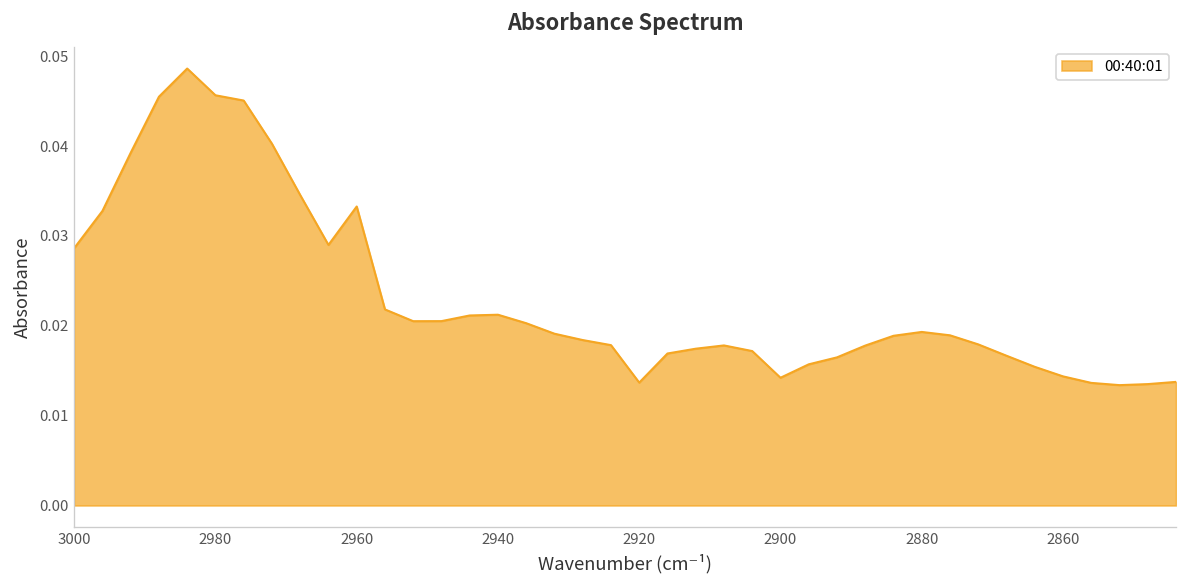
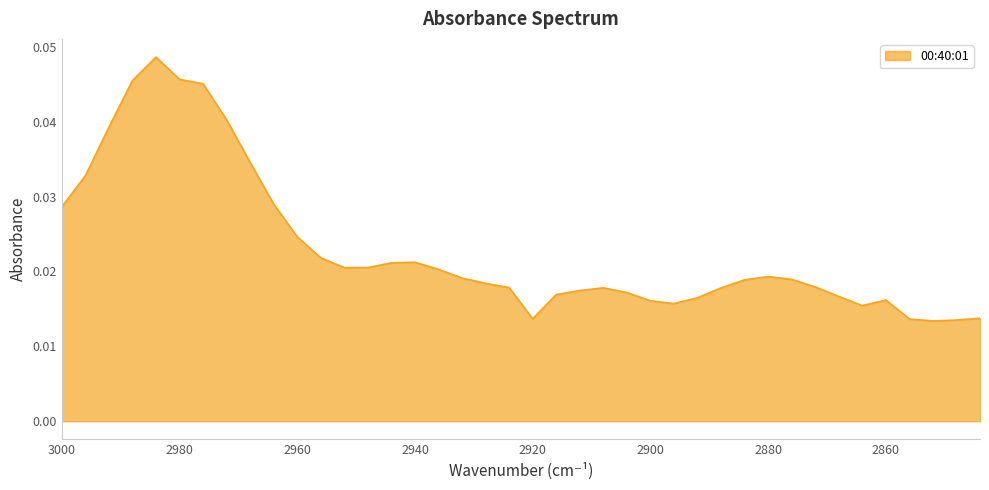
  {
    "3000": 0.029,
    "2980": 0.046,
-   "2960": 0.033,
+   "2960": 0.025,
    "2940": 0.021,
    "2920": 0.014,
-   "2900": 0.014,
+   "2900": 0.016,
    "2880": 0.019,
-   "2860": 0.014
+   "2860": 0.016
  }
